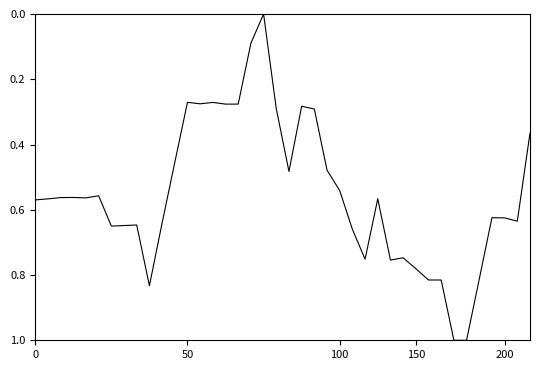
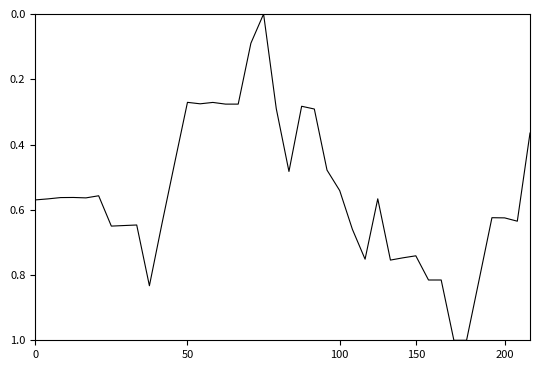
  {
    "0": 0.57,
    "50": 0.27,
    "100": 0.54,
-   "150": 0.78,
+   "150": 0.74,
    "200": 0.62
  }
